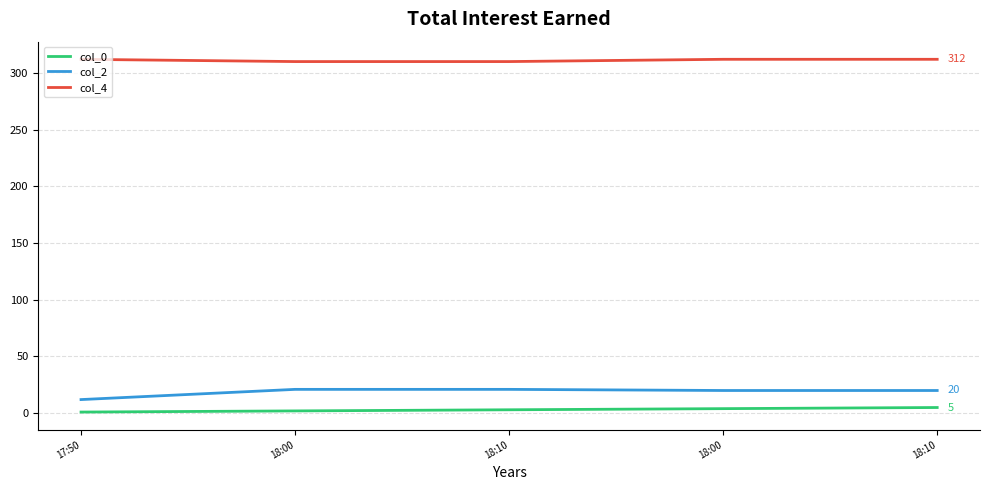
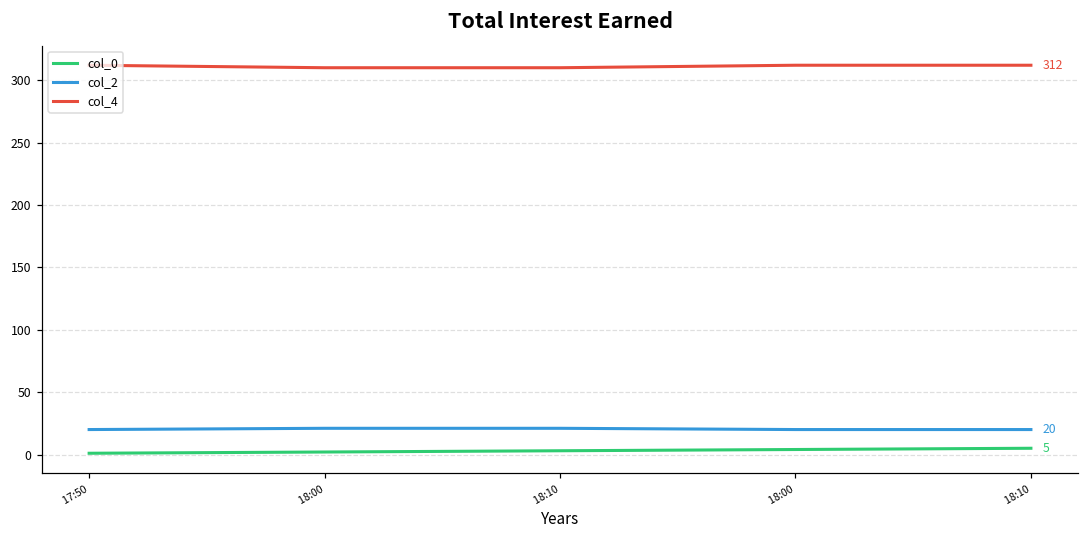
  {
    "col_0": {
      "17:50": 1
    },
    "col_2": {
-     "17:50": 12
+     "17:50": 20
    }
  }
